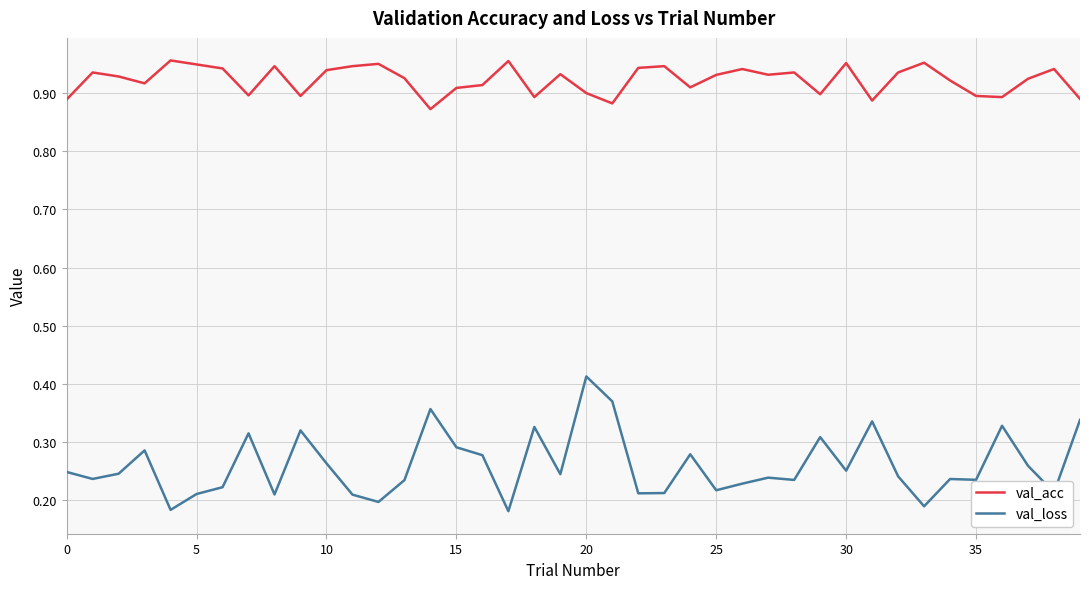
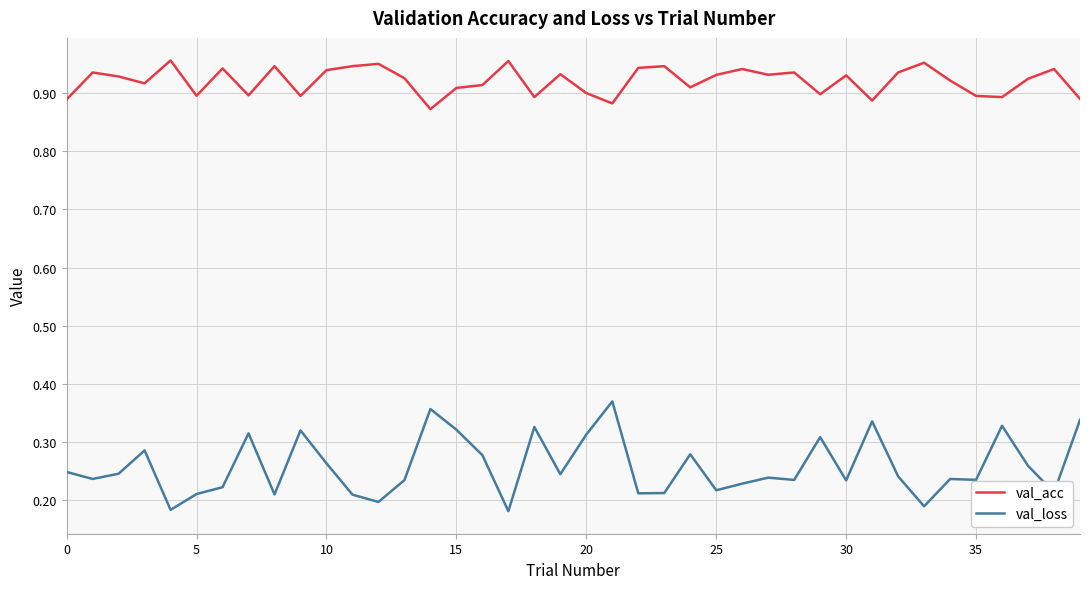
  {
    "val_acc": {
      "0": 0.89,
-     "5": 0.95,
+     "5": 0.90,
      "10": 0.94,
      "15": 0.91,
      "20": 0.90,
      "25": 0.93,
-     "30": 0.95,
+     "30": 0.93,
      "35": 0.89
    },
    "val_loss": {
      "0": 0.25,
      "5": 0.21,
      "10": 0.26,
-     "15": 0.29,
-     "20": 0.41,
+     "15": 0.32,
+     "20": 0.31,
      "25": 0.22,
-     "30": 0.25,
+     "30": 0.23,
      "35": 0.24
    }
  }
